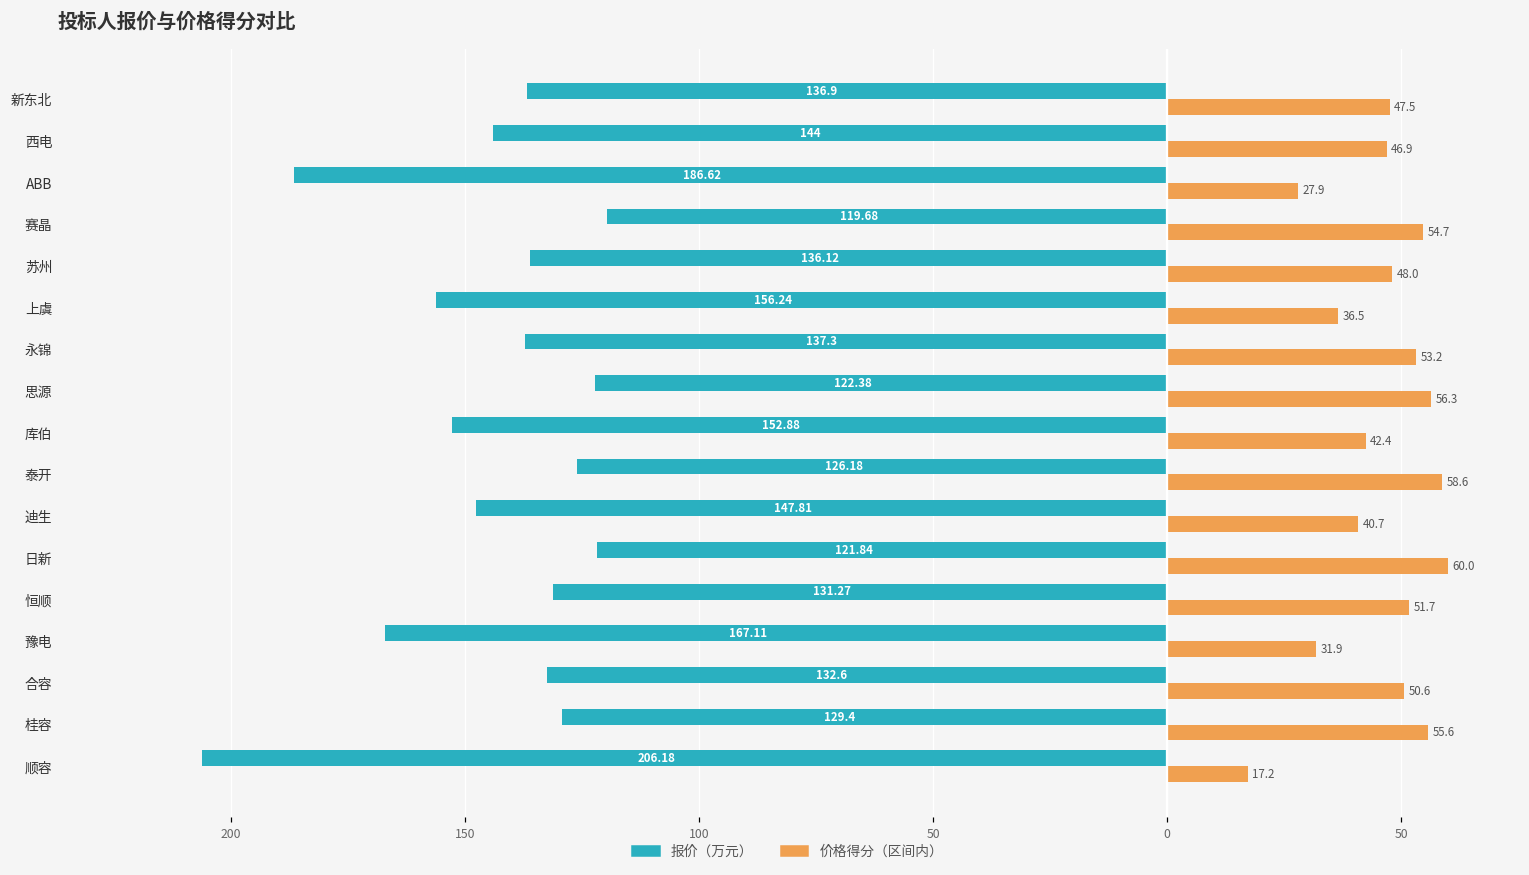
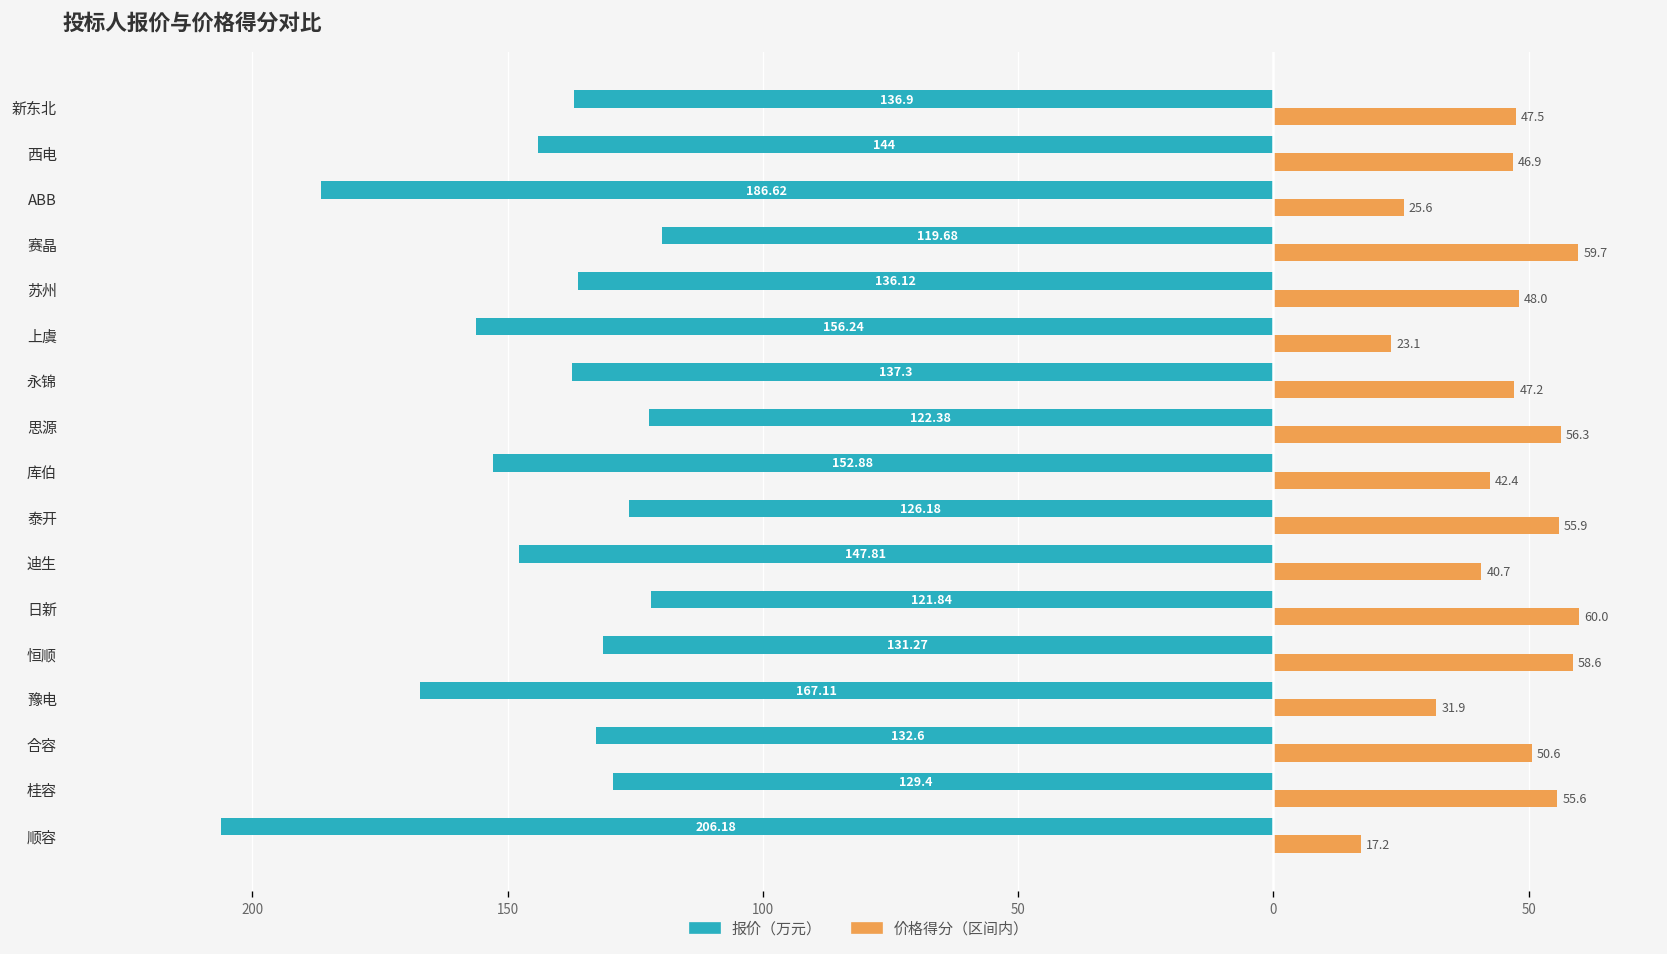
  {
    "价格得分（区间内）": {
      "新东北": 47.5,
      "西电": 46.9,
-     "ABB": 27.9,
-     "赛晶": 54.7,
+     "ABB": 25.6,
+     "赛晶": 59.7,
      "苏州": 48.0,
-     "上虞": 36.5,
-     "永锦": 53.2,
+     "上虞": 23.1,
+     "永锦": 47.2,
      "思源": 56.3,
      "库伯": 42.4,
-     "泰开": 58.6,
+     "泰开": 55.9,
      "迪生": 40.7,
      "日新": 60.0,
-     "恒顺": 51.7,
+     "恒顺": 58.6,
      "豫电": 31.9,
      "合容": 50.6,
      "桂容": 55.6,
      "顺容": 17.2
    }
  }
